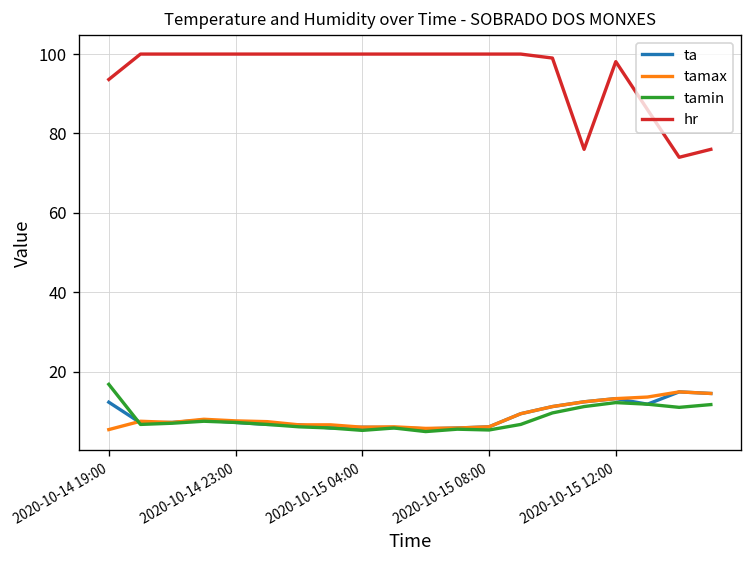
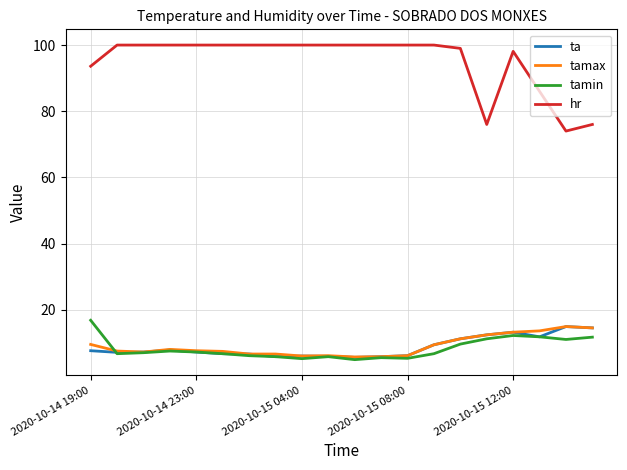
  {
    "ta": {
-     "2020-10-14 19:00": 12
+     "2020-10-14 19:00": 8
    },
    "tamax": {
-     "2020-10-14 19:00": 5
+     "2020-10-14 19:00": 10
    },
    "tamin": {
      "2020-10-14 19:00": 17,
      "2020-10-15 04:00": 5,
      "2020-10-15 08:00": 5,
      "2020-10-15 12:00": 12
    },
    "hr": {
      "2020-10-14 19:00": 94,
      "2020-10-14 23:00": 100,
      "2020-10-15 04:00": 100,
      "2020-10-15 08:00": 100,
      "2020-10-15 12:00": 98
    }
  }
